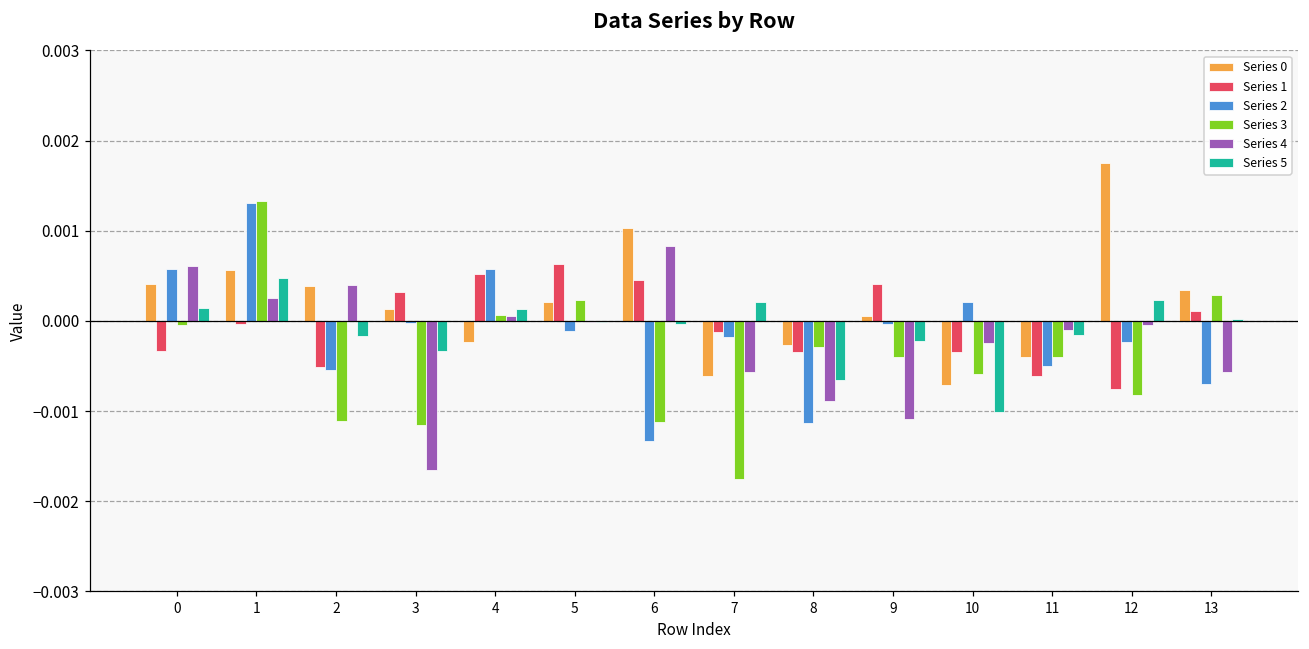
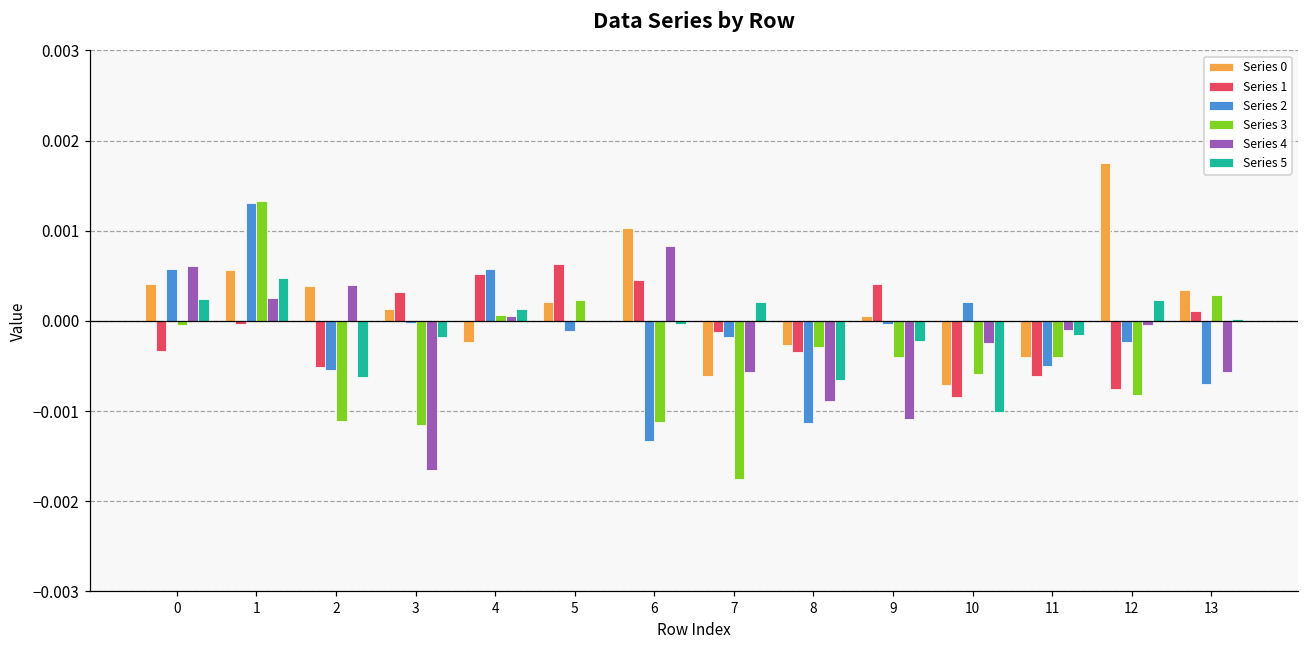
  {
    "Series 0": {
      "0": 0.0004,
      "1": 0.0006,
      "2": 0.0004,
      "3": 0.0001,
      "4": -0.0002,
      "5": 0.0002,
      "6": 0.0010,
      "7": -0.0006,
      "8": -0.0003,
      "9": 0.0001,
      "10": -0.0007,
      "11": -0.0004,
      "12": 0.0018,
      "13": 0.0003
    },
    "Series 1": {
      "0": -0.0003,
      "1": 0.0000,
      "2": -0.0005,
      "3": 0.0003,
      "4": 0.0005,
      "5": 0.0006,
      "6": 0.0005,
      "7": -0.0001,
      "8": -0.0003,
      "9": 0.0004,
-     "10": -0.0003,
+     "10": -0.0008,
      "11": -0.0006,
      "12": -0.0007,
      "13": 0.0001
    },
    "Series 2": {
      "0": 0.0006,
      "1": 0.0013,
      "2": -0.0005,
      "4": 0.0006,
      "5": -0.0001,
      "6": -0.0013,
      "7": -0.0002,
      "8": -0.0011,
      "10": 0.0002,
      "11": -0.0005,
      "12": -0.0002,
      "13": -0.0007
    },
    "Series 3": {
      "0": 0.0000,
      "1": 0.0013,
      "2": -0.0011,
      "3": -0.0011,
      "4": 0.0001,
      "5": 0.0002,
      "6": -0.0011,
      "7": -0.0018,
      "8": -0.0003,
      "9": -0.0004,
      "10": -0.0006,
      "11": -0.0004,
      "12": -0.0008,
      "13": 0.0003
    },
    "Series 4": {
      "0": 0.0006,
      "1": 0.0003,
      "2": 0.0004,
      "3": -0.0017,
      "4": 0.0001,
      "6": 0.0008,
      "7": -0.0006,
      "8": -0.0009,
      "9": -0.0011,
      "10": -0.0002,
      "11": -0.0001,
      "12": 0.0000,
      "13": -0.0006
    },
    "Series 5": {
-     "0": 0.0001,
+     "0": 0.0002,
      "1": 0.0005,
-     "2": -0.0002,
-     "3": -0.0003,
+     "2": -0.0006,
+     "3": -0.0002,
      "4": 0.0001,
      "6": 0.0000,
      "7": 0.0002,
      "8": -0.0007,
      "9": -0.0002,
      "10": -0.0010,
      "11": -0.0002,
      "12": 0.0002
    }
  }
